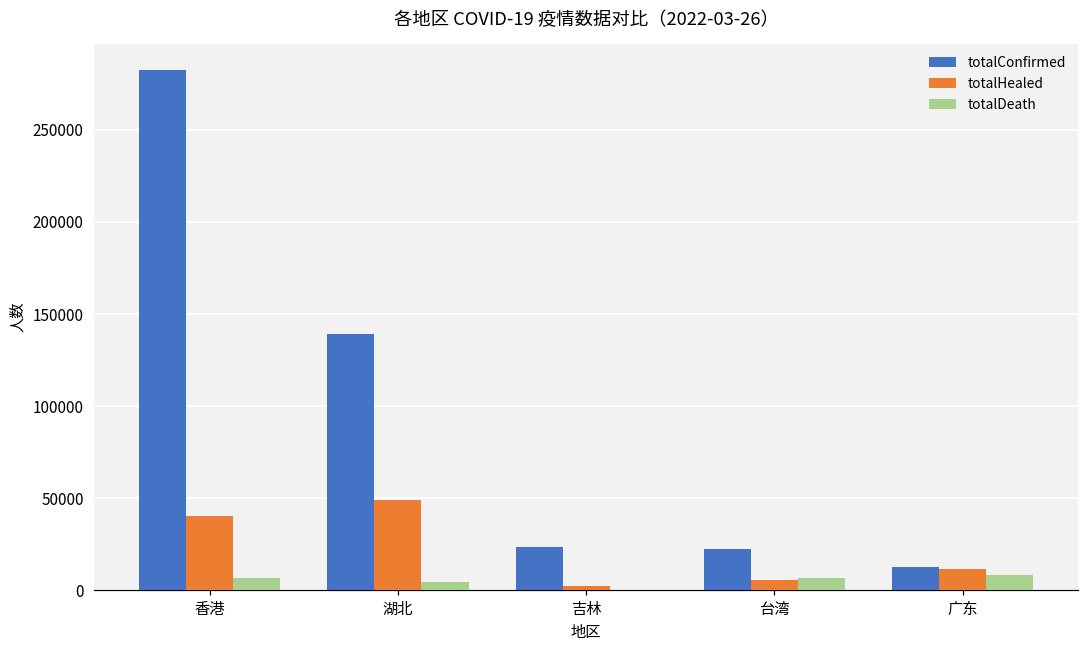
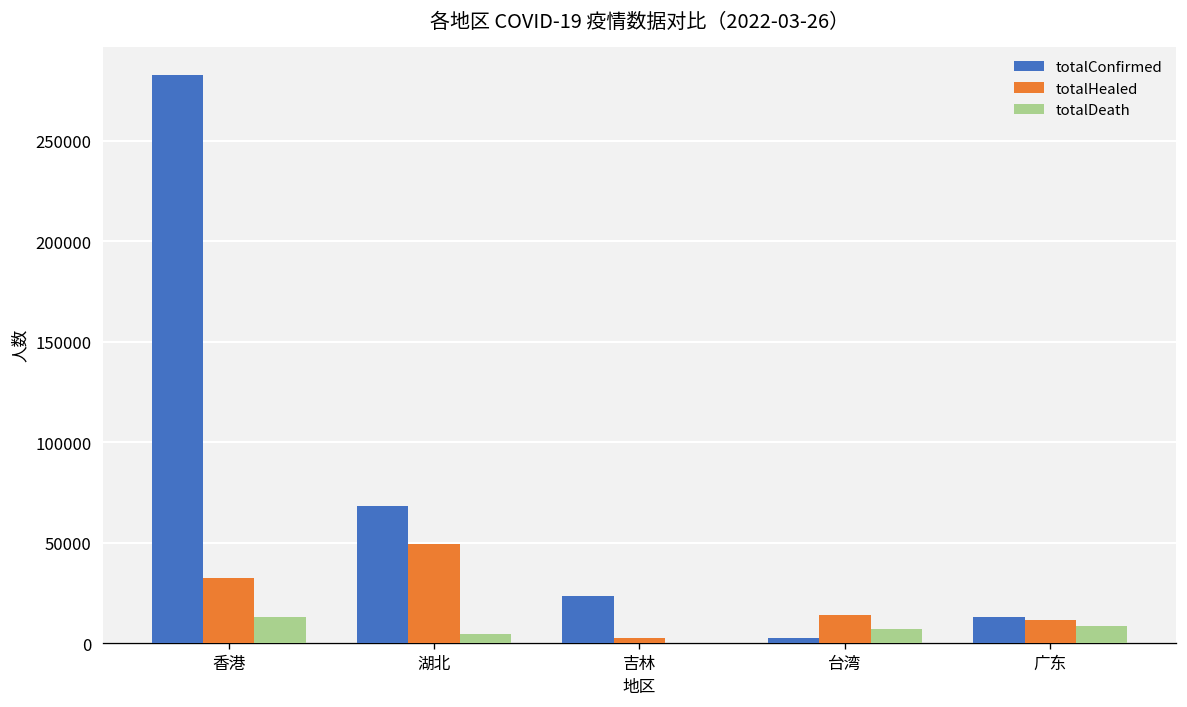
  {
    "totalConfirmed": {
      "香港": 283000,
-     "湖北": 139000,
+     "湖北": 68000,
      "吉林": 23000,
-     "台湾": 23000,
+     "台湾": 2000,
      "广东": 13000
    },
    "totalHealed": {
-     "香港": 40000,
+     "香港": 32000,
      "湖北": 49000,
      "吉林": 2000,
-     "台湾": 5000,
+     "台湾": 14000,
      "广东": 12000
    },
    "totalDeath": {
-     "香港": 7000,
+     "香港": 13000,
      "湖北": 5000,
      "台湾": 7000,
      "广东": 9000
    }
  }
